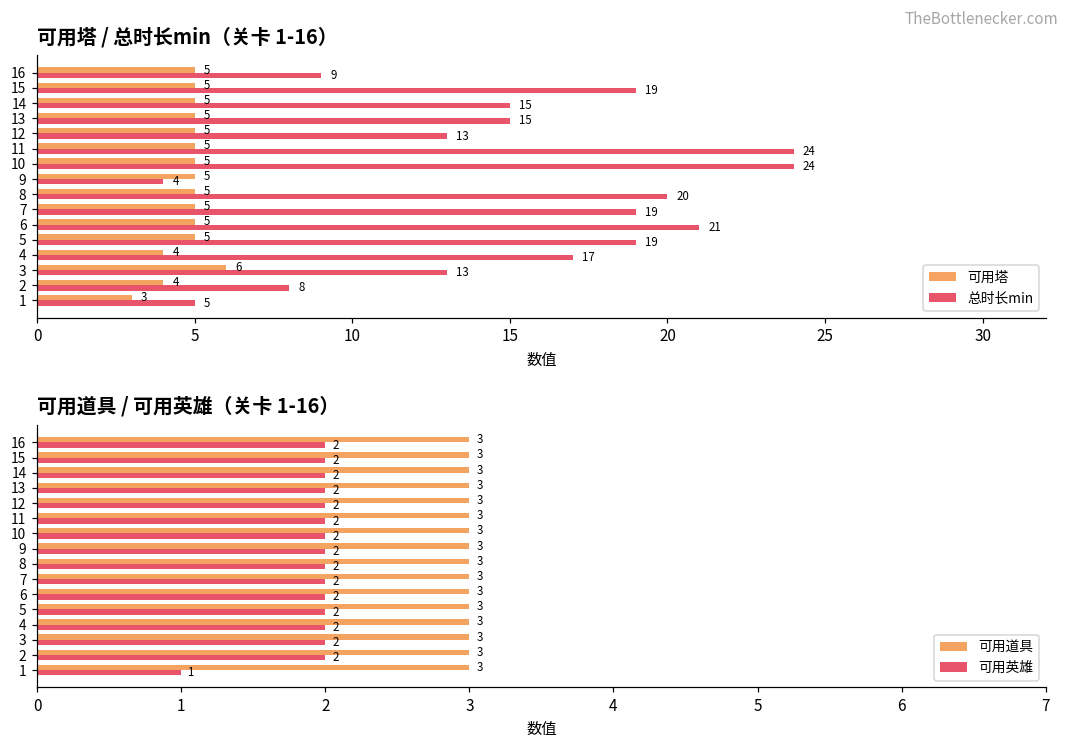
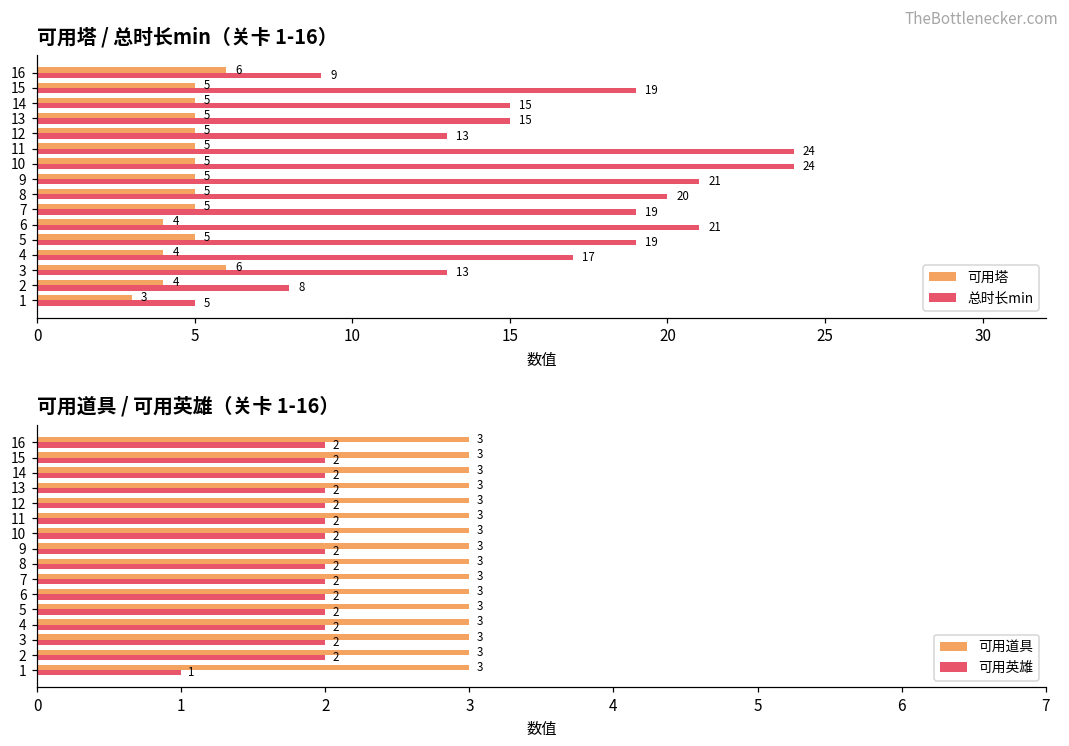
  {
    "可用塔 / 总时长min（关卡 1-16）": {
      "可用塔": {
-       "16": 5,
+       "16": 6,
        "15": 5,
        "14": 5,
        "13": 5,
        "12": 5,
        "11": 5,
        "10": 5,
        "9": 5,
        "8": 5,
        "7": 5,
-       "6": 5,
+       "6": 4,
        "5": 5,
        "4": 4,
        "3": 6,
        "2": 4,
        "1": 3
      },
      "总时长min": {
        "16": 9,
        "15": 19,
        "14": 15,
        "13": 15,
        "12": 13,
        "11": 24,
        "10": 24,
-       "9": 4,
+       "9": 21,
        "8": 20,
        "7": 19,
        "6": 21,
        "5": 19,
        "4": 17,
        "3": 13,
        "2": 8,
        "1": 5
      }
    },
    "可用道具 / 可用英雄（关卡 1-16）": {
      "可用道具": {
        "16": 3,
        "15": 3,
        "14": 3,
        "13": 3,
        "12": 3,
        "11": 3,
        "10": 3,
        "9": 3,
        "8": 3,
        "7": 3,
        "6": 3,
        "5": 3,
        "4": 3,
        "3": 3,
        "2": 3,
        "1": 3
      },
      "可用英雄": {
        "16": 2,
        "15": 2,
        "14": 2,
        "13": 2,
        "12": 2,
        "11": 2,
        "10": 2,
        "9": 2,
        "8": 2,
        "7": 2,
        "6": 2,
        "5": 2,
        "4": 2,
        "3": 2,
        "2": 2,
        "1": 1
      }
    }
  }
